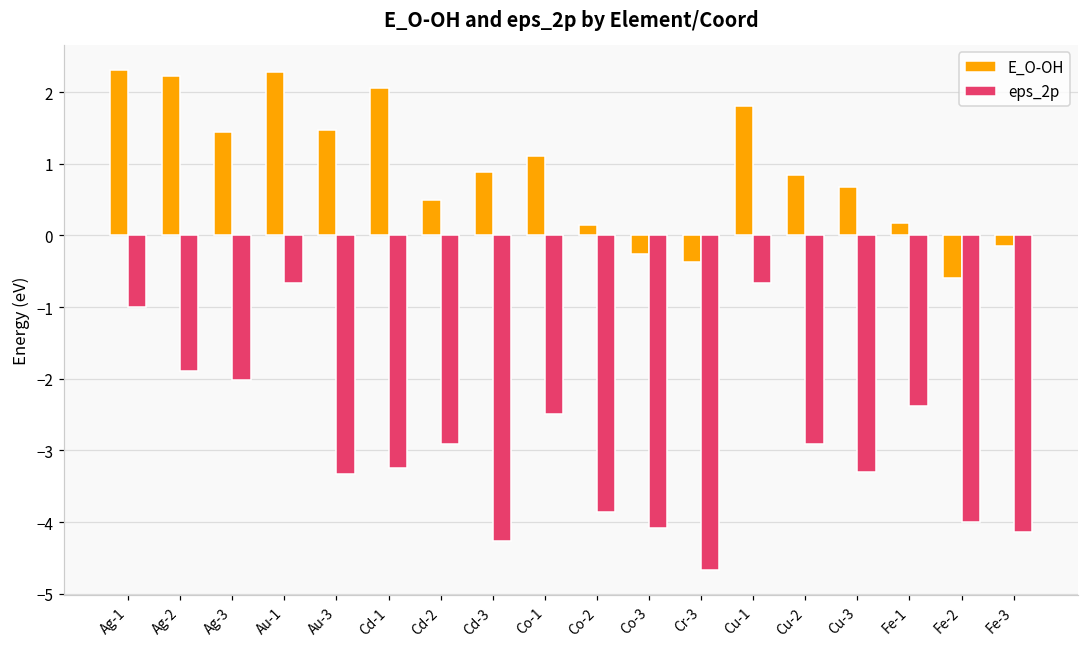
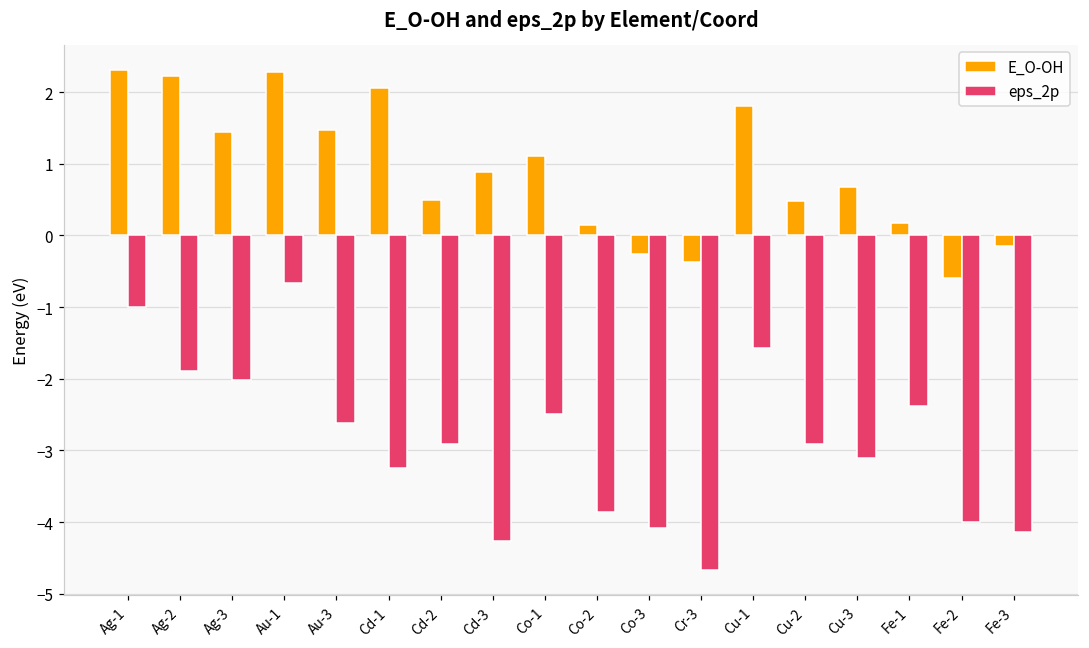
  {
    "E_O-OH": {
      "Ag-1": 2.3,
      "Ag-2": 2.2,
      "Ag-3": 1.4,
      "Au-1": 2.3,
      "Au-3": 1.5,
      "Cd-1": 2.1,
      "Cd-2": 0.5,
      "Cd-3": 0.9,
      "Co-1": 1.1,
      "Co-2": 0.1,
      "Co-3": -0.3,
      "Cr-3": -0.4,
      "Cu-1": 1.8,
-     "Cu-2": 0.8,
+     "Cu-2": 0.5,
      "Cu-3": 0.7,
      "Fe-1": 0.2,
      "Fe-2": -0.6,
      "Fe-3": -0.2
    },
    "eps_2p": {
      "Ag-1": -1.0,
      "Ag-2": -1.9,
      "Ag-3": -2.0,
      "Au-1": -0.7,
-     "Au-3": -3.3,
+     "Au-3": -2.6,
      "Cd-1": -3.3,
      "Cd-2": -2.9,
      "Cd-3": -4.3,
      "Co-1": -2.5,
      "Co-2": -3.9,
      "Co-3": -4.1,
      "Cr-3": -4.7,
-     "Cu-1": -0.7,
+     "Cu-1": -1.6,
      "Cu-2": -2.9,
-     "Cu-3": -3.3,
+     "Cu-3": -3.1,
      "Fe-1": -2.4,
      "Fe-2": -4.0,
      "Fe-3": -4.1
    }
  }
